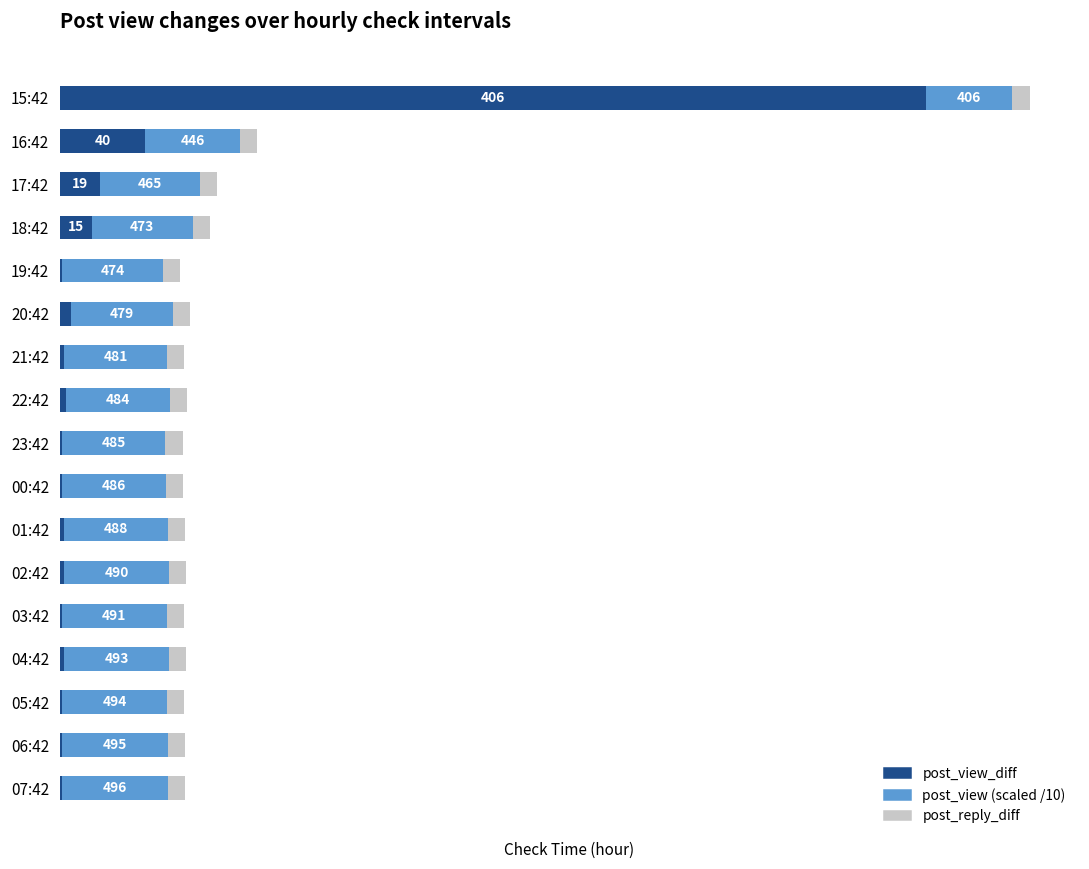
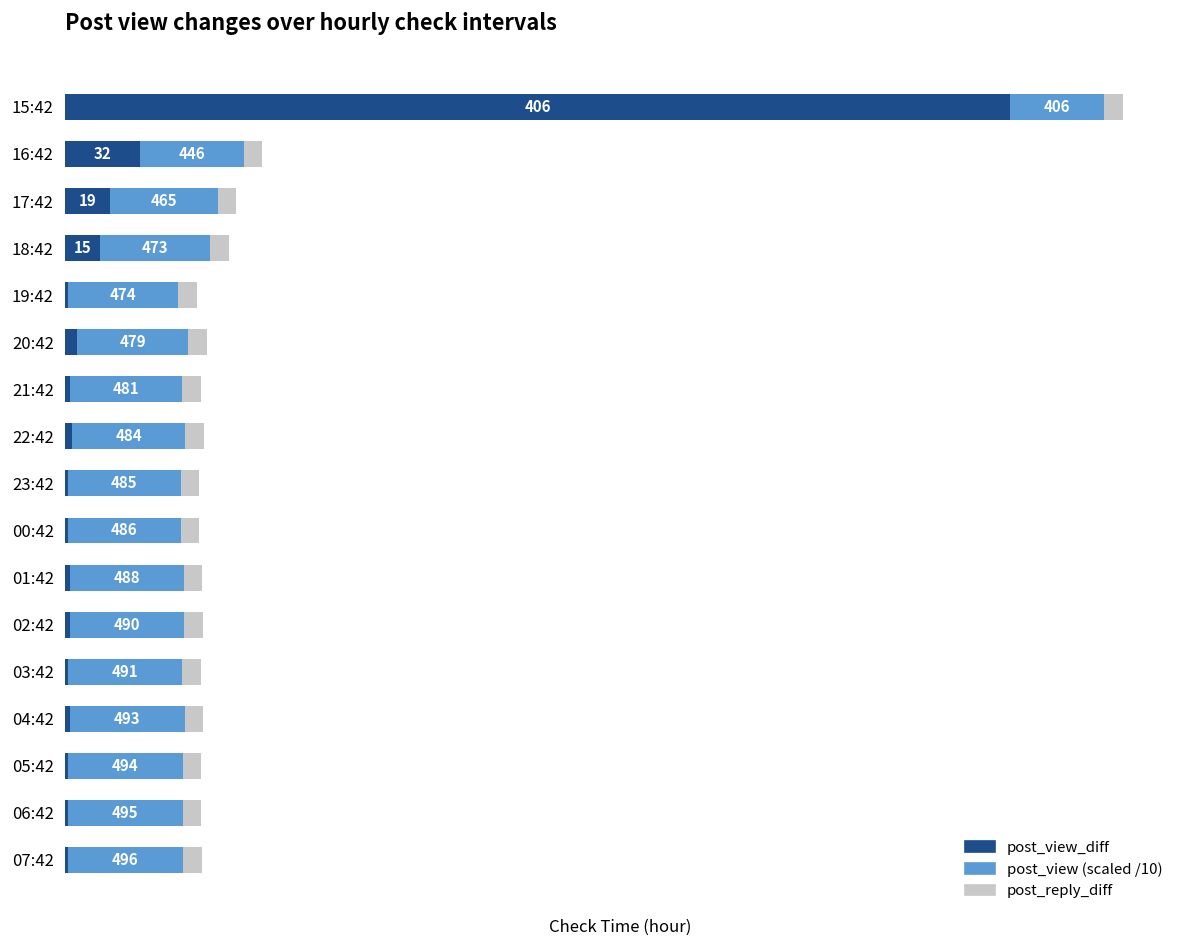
  {
    "post_view_diff": {
      "15:42": 406,
-     "16:42": 40,
+     "16:42": 32,
      "17:42": 19,
      "18:42": 15
    }
  }
